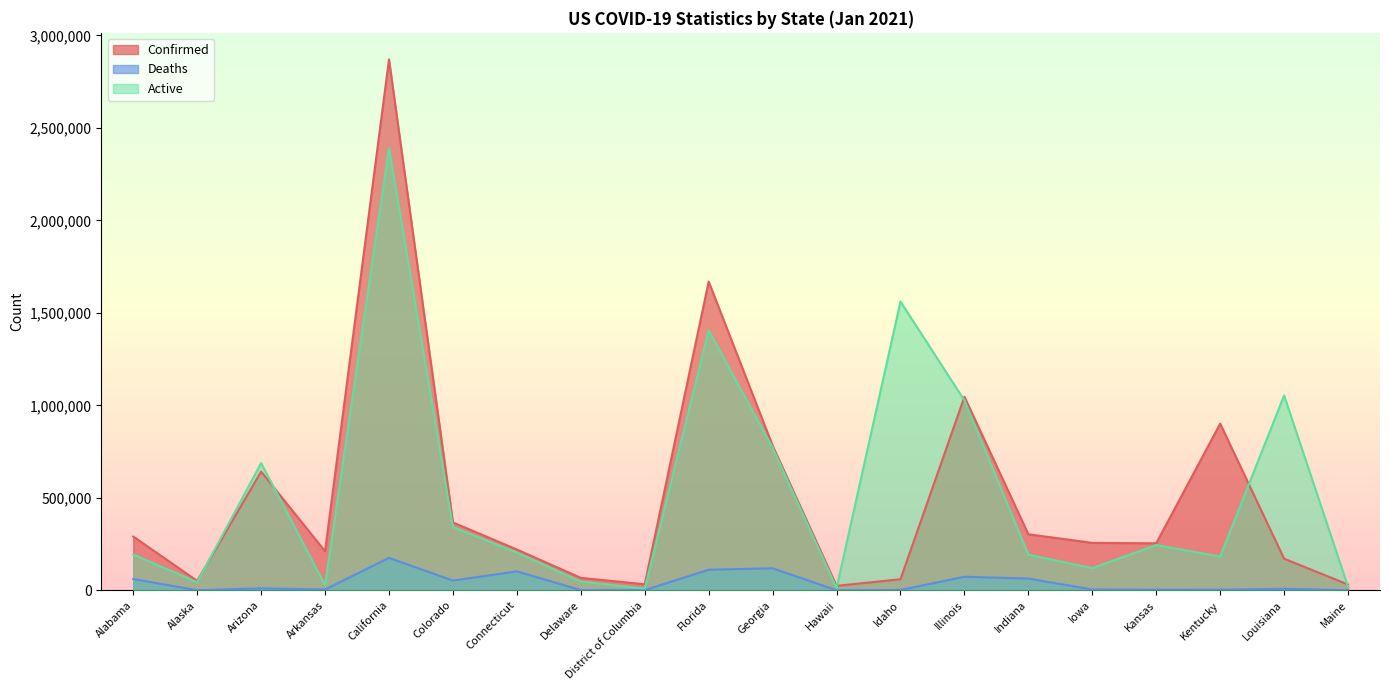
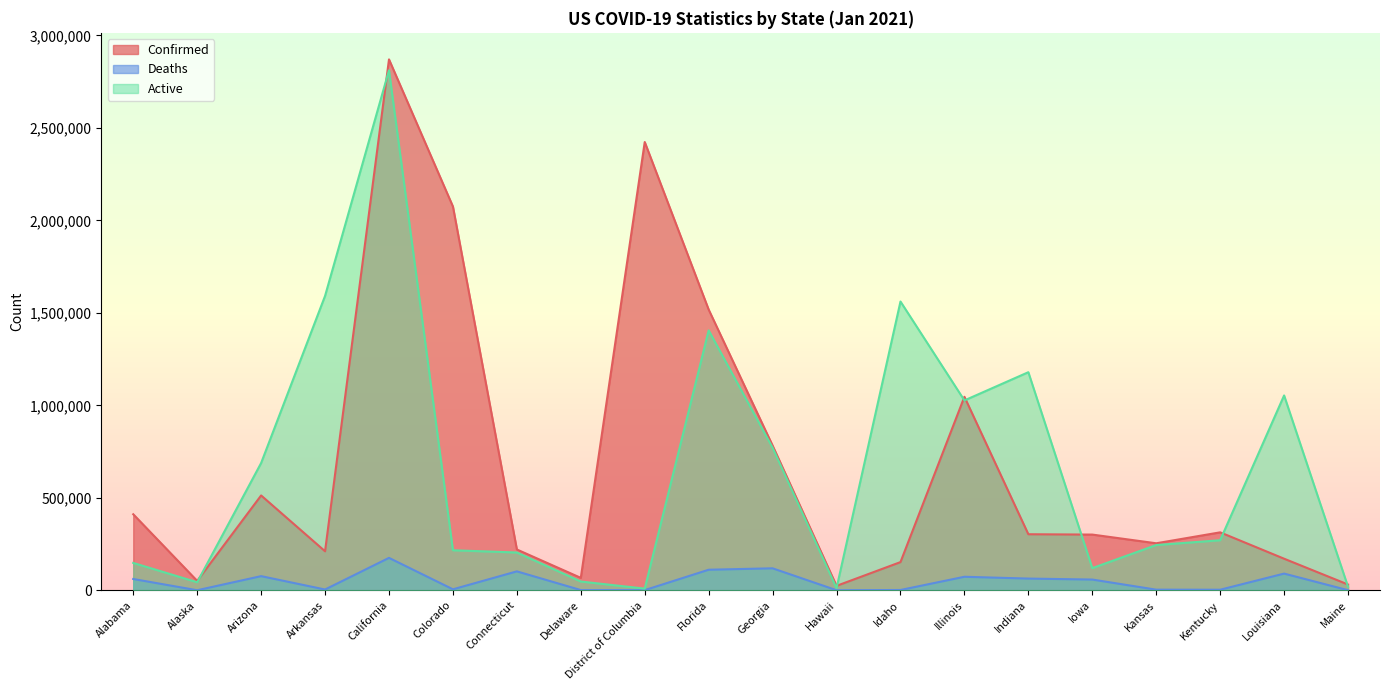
  {
    "Confirmed": {
-     "Alabama": "290,000",
-     "Arizona": "640,000",
+     "Alabama": "410,000",
+     "Arizona": "510,000",
      "Arkansas": "210,000",
      "California": "2,870,000",
-     "Colorado": "370,000",
+     "Colorado": "2,070,000",
      "Connecticut": "220,000",
      "Delaware": "70,000",
-     "District of Columbia": "30,000",
-     "Florida": "1,670,000",
-     "Idaho": "60,000",
+     "District of Columbia": "2,420,000",
+     "Florida": "1,520,000",
+     "Idaho": "150,000",
      "Illinois": "1,050,000",
      "Indiana": "300,000",
-     "Iowa": "260,000",
-     "Kentucky": "900,000",
+     "Iowa": "300,000",
+     "Kentucky": "310,000",
      "Louisiana": "170,000"
    },
    "Deaths": {
      "Alabama": "60,000",
      "Alaska": "0",
-     "Arizona": "10,000",
+     "Arizona": "80,000",
      "Arkansas": "0",
      "California": "180,000",
-     "Colorado": "50,000",
+     "Colorado": "10,000",
      "Connecticut": "100,000",
      "Delaware": "0",
      "Florida": "110,000",
      "Georgia": "120,000",
      "Idaho": "0",
      "Illinois": "70,000",
      "Indiana": "60,000",
-     "Iowa": "0",
+     "Iowa": "60,000",
      "Kansas": "0",
      "Kentucky": "0",
-     "Louisiana": "10,000",
+     "Louisiana": "90,000",
      "Maine": "0"
    },
    "Active": {
-     "Alabama": "190,000",
+     "Alabama": "150,000",
      "Arizona": "690,000",
-     "Arkansas": "30,000",
-     "California": "2,390,000",
-     "Colorado": "340,000",
+     "Arkansas": "1,590,000",
+     "California": "2,810,000",
+     "Colorado": "220,000",
      "Connecticut": "200,000",
      "Delaware": "50,000",
      "Florida": "1,410,000",
      "Idaho": "1,560,000",
      "Illinois": "1,030,000",
-     "Indiana": "190,000",
+     "Indiana": "1,180,000",
      "Iowa": "120,000",
-     "Kentucky": "180,000",
+     "Kentucky": "270,000",
      "Louisiana": "1,050,000"
    }
  }
